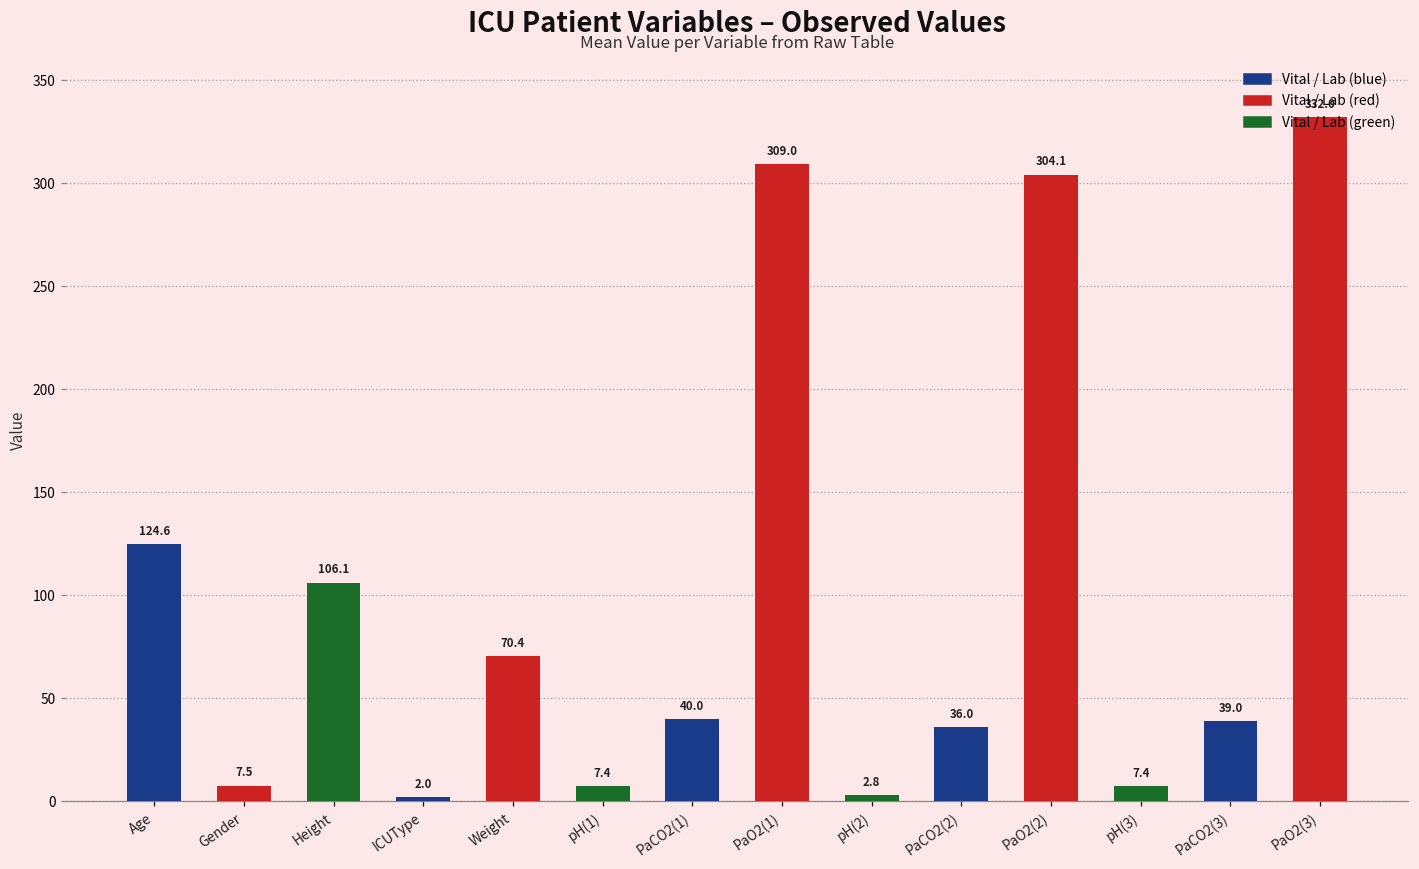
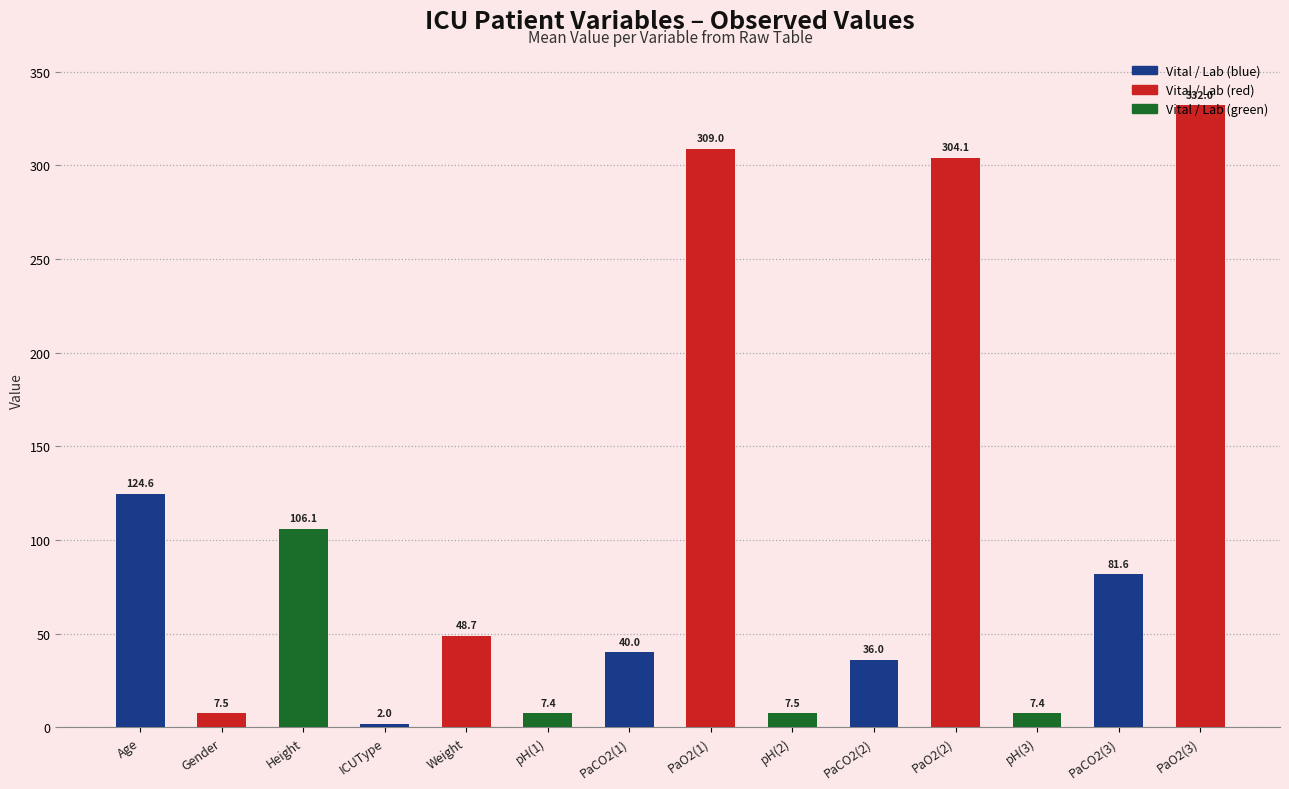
  {
    "Age": 124.6,
    "Gender": 7.5,
    "Height": 106.1,
    "ICUType": 2.0,
-   "Weight": 70.4,
+   "Weight": 48.7,
    "pH(1)": 7.4,
    "PaCO2(1)": 40.0,
    "PaO2(1)": 309.0,
-   "pH(2)": 2.8,
+   "pH(2)": 7.5,
    "PaCO2(2)": 36.0,
    "PaO2(2)": 304.1,
    "pH(3)": 7.4,
-   "PaCO2(3)": 39.0,
+   "PaCO2(3)": 81.6,
    "PaO2(3)": 332.0
  }
